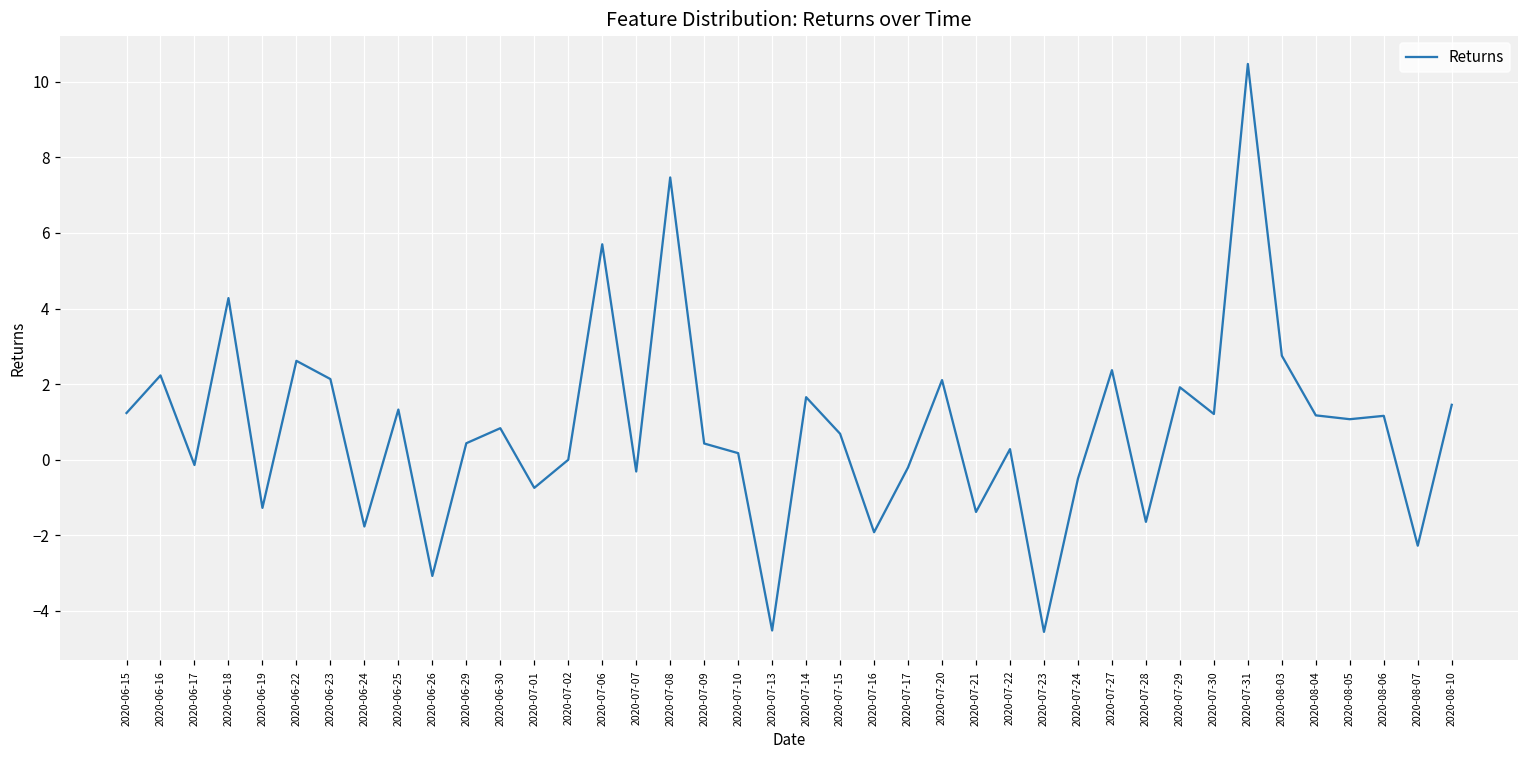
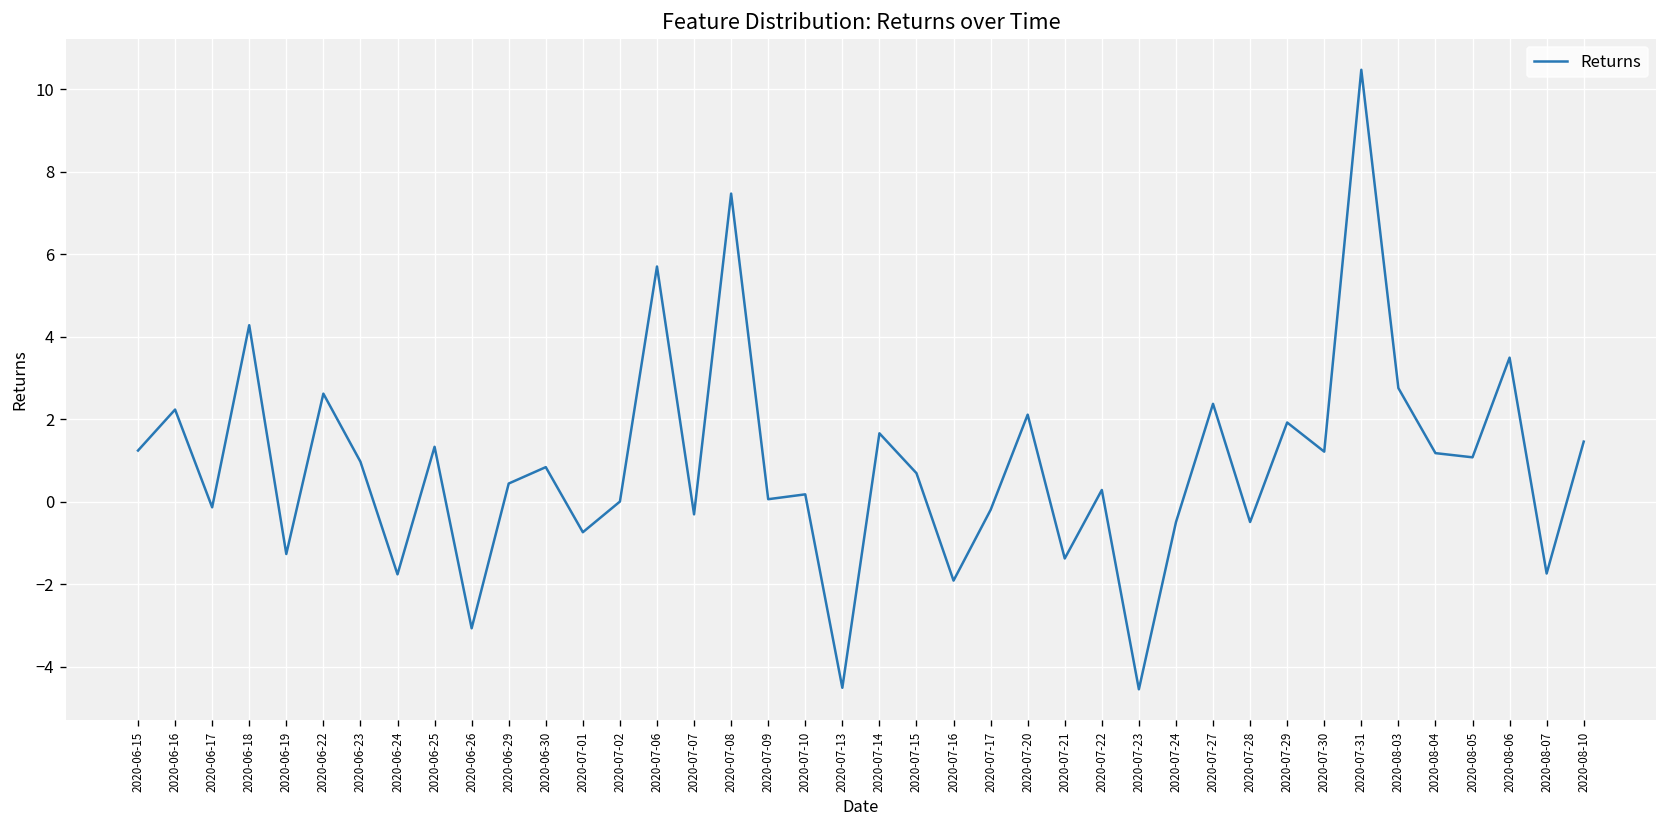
  {
    "2020-06-15": 1.2,
    "2020-06-16": 2.2,
    "2020-06-17": -0.1,
    "2020-06-18": 4.3,
    "2020-06-19": -1.3,
    "2020-06-22": 2.6,
-   "2020-06-23": 2.1,
+   "2020-06-23": 1.0,
    "2020-06-24": -1.8,
    "2020-06-25": 1.3,
    "2020-06-26": -3.1,
    "2020-06-29": 0.4,
    "2020-06-30": 0.8,
    "2020-07-01": -0.7,
    "2020-07-02": 0.0,
    "2020-07-06": 5.7,
    "2020-07-07": -0.3,
    "2020-07-08": 7.5,
-   "2020-07-09": 0.4,
+   "2020-07-09": 0.1,
    "2020-07-10": 0.2,
    "2020-07-13": -4.5,
    "2020-07-14": 1.7,
    "2020-07-15": 0.7,
    "2020-07-16": -1.9,
    "2020-07-17": -0.2,
    "2020-07-20": 2.1,
    "2020-07-21": -1.4,
    "2020-07-22": 0.3,
    "2020-07-23": -4.6,
    "2020-07-24": -0.5,
    "2020-07-27": 2.4,
-   "2020-07-28": -1.6,
+   "2020-07-28": -0.5,
    "2020-07-29": 1.9,
    "2020-07-30": 1.2,
    "2020-07-31": 10.5,
    "2020-08-03": 2.8,
    "2020-08-04": 1.2,
    "2020-08-05": 1.1,
-   "2020-08-06": 1.2,
-   "2020-08-07": -2.3,
+   "2020-08-06": 3.5,
+   "2020-08-07": -1.7,
    "2020-08-10": 1.5
  }
